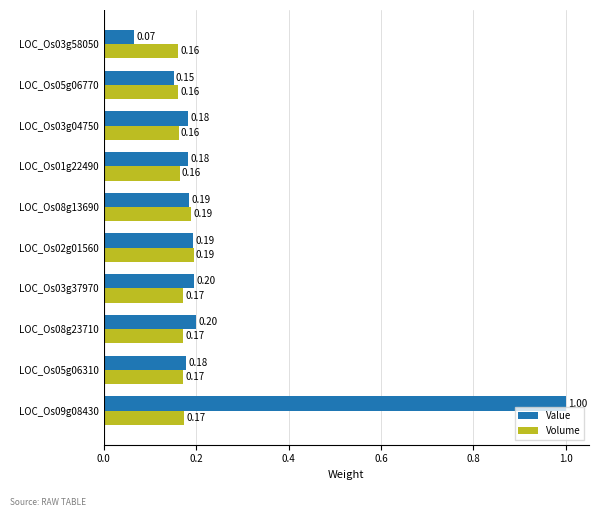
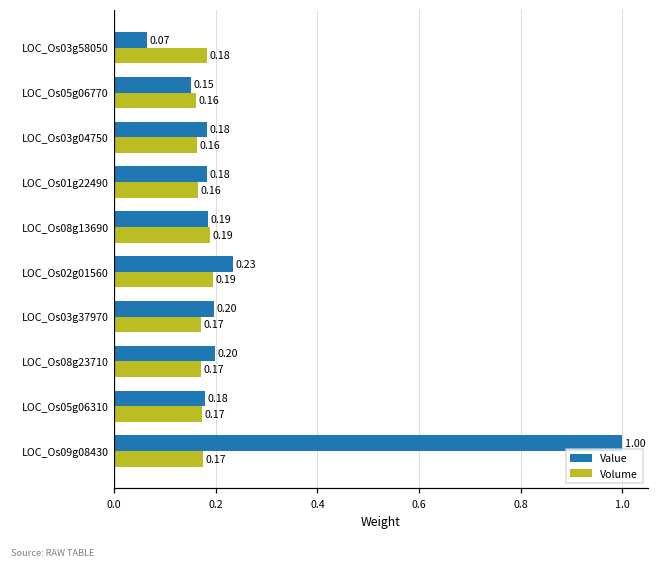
  {
    "Value": {
      "LOC_Os03g58050": 0.07,
      "LOC_Os05g06770": 0.15,
      "LOC_Os03g04750": 0.18,
      "LOC_Os01g22490": 0.18,
      "LOC_Os08g13690": 0.19,
-     "LOC_Os02g01560": 0.19,
+     "LOC_Os02g01560": 0.23,
      "LOC_Os03g37970": 0.20,
      "LOC_Os08g23710": 0.20,
      "LOC_Os05g06310": 0.18
    },
    "Volume": {
-     "LOC_Os03g58050": 0.16,
+     "LOC_Os03g58050": 0.18,
      "LOC_Os05g06770": 0.16,
      "LOC_Os03g04750": 0.16,
      "LOC_Os01g22490": 0.16,
      "LOC_Os08g13690": 0.19,
      "LOC_Os02g01560": 0.19,
      "LOC_Os03g37970": 0.17,
      "LOC_Os08g23710": 0.17,
      "LOC_Os05g06310": 0.17,
      "LOC_Os09g08430": 0.17
    }
  }
